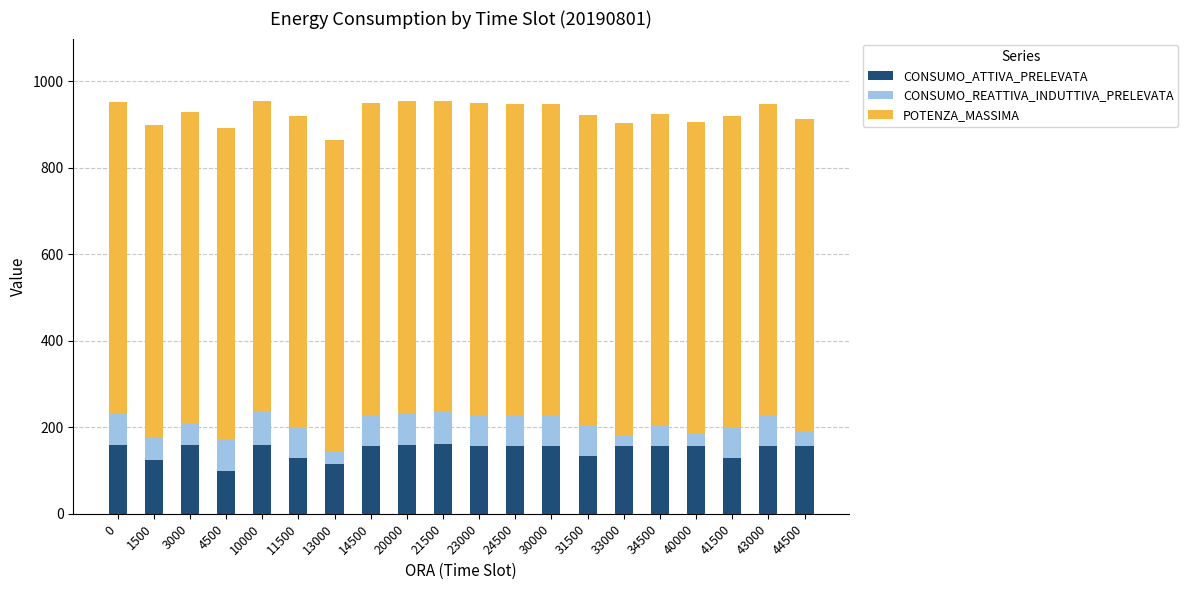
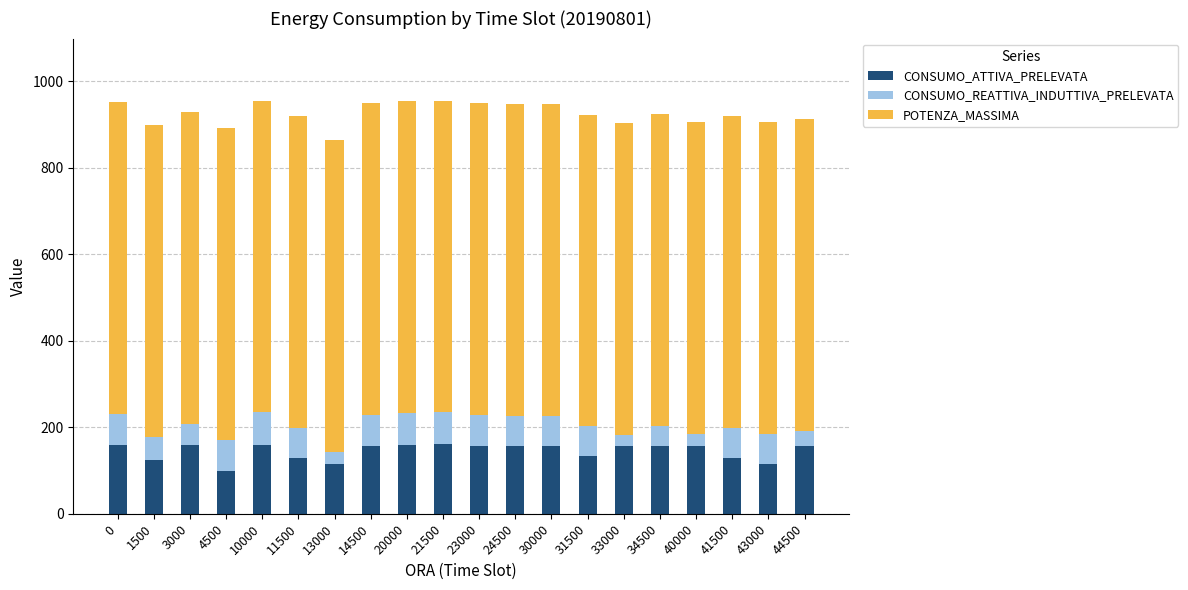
  {
    "CONSUMO_ATTIVA_PRELEVATA": {
      "0": 160,
      "1500": 130,
      "3000": 160,
      "4500": 100,
      "10000": 160,
      "11500": 130,
      "13000": 120,
      "14500": 160,
      "20000": 160,
      "21500": 160,
      "23000": 160,
      "24500": 160,
      "30000": 160,
      "31500": 130,
      "33000": 160,
      "34500": 160,
      "40000": 160,
      "41500": 130,
-     "43000": 160,
+     "43000": 120,
      "44500": 160
    },
    "CONSUMO_REATTIVA_INDUTTIVA_PRELEVATA": {
      "0": 70,
      "1500": 50,
      "3000": 50,
      "4500": 70,
      "10000": 70,
      "11500": 70,
      "13000": 30,
      "14500": 70,
      "20000": 70,
      "21500": 70,
      "23000": 70,
      "24500": 70,
      "30000": 70,
      "31500": 70,
      "33000": 20,
      "34500": 40,
      "40000": 30,
      "41500": 70,
      "43000": 70,
      "44500": 40
    },
    "POTENZA_MASSIMA": {
      "0": 720,
      "1500": 720,
      "3000": 720,
      "4500": 720,
      "10000": 720,
      "11500": 720,
      "13000": 720,
      "14500": 720,
      "20000": 720,
      "21500": 720,
      "23000": 720,
      "24500": 720,
      "30000": 720,
      "31500": 720,
      "33000": 720,
      "34500": 720,
      "40000": 720,
      "41500": 720,
      "43000": 720,
      "44500": 720
    }
  }
